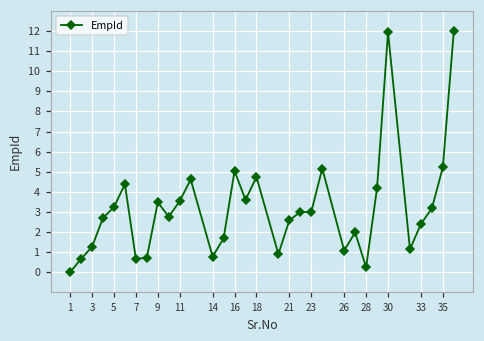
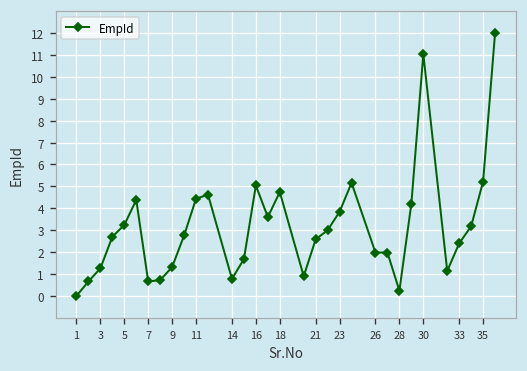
  {
    "1": 0.0,
    "3": 1.3,
    "5": 3.2,
    "7": 0.7,
-   "9": 3.5,
-   "11": 3.5,
+   "9": 1.3,
+   "11": 4.4,
    "14": 0.8,
    "16": 5.0,
    "18": 4.7,
    "21": 2.6,
-   "23": 3.0,
-   "26": 1.1,
+   "23": 3.8,
+   "26": 2.0,
    "28": 0.2,
-   "30": 11.9,
+   "30": 11.0,
    "33": 2.4,
    "35": 5.2
  }
